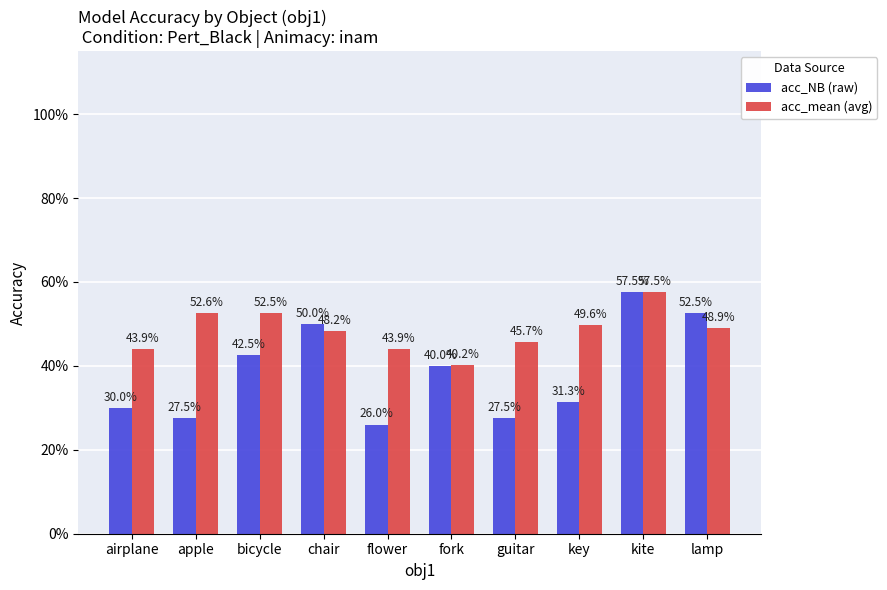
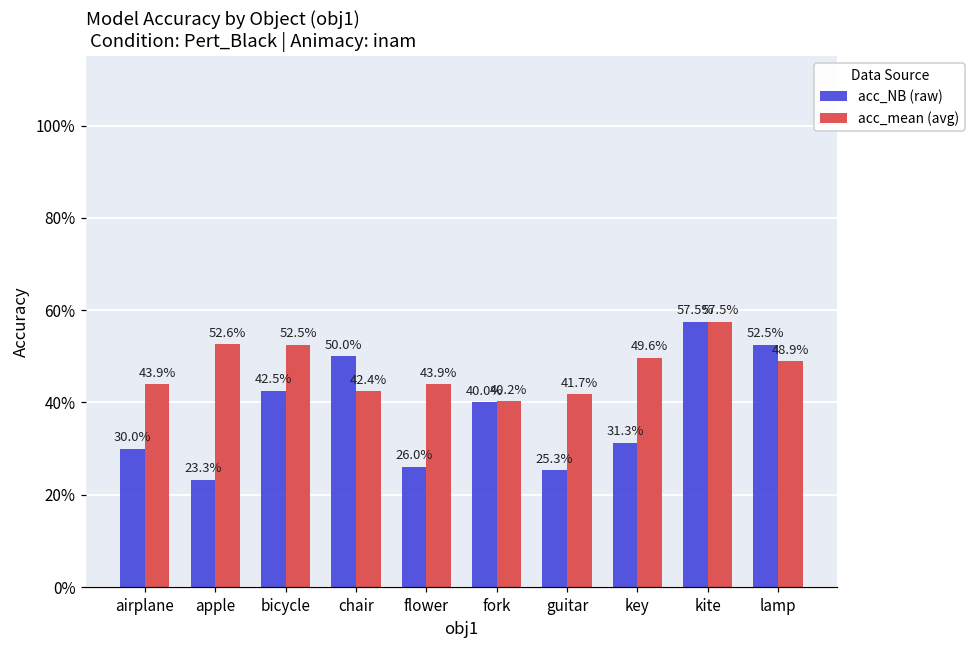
  {
    "acc_NB (raw)": {
      "airplane": "30.0%",
-     "apple": "27.5%",
+     "apple": "23.3%",
      "bicycle": "42.5%",
      "chair": "50.0%",
      "flower": "26.0%",
-     "guitar": "27.5%",
+     "guitar": "25.3%",
      "key": "31.3%",
      "lamp": "52.5%"
    },
    "acc_mean (avg)": {
      "airplane": "43.9%",
      "apple": "52.6%",
      "bicycle": "52.5%",
-     "chair": "48.2%",
+     "chair": "42.4%",
      "flower": "43.9%",
-     "guitar": "45.7%",
+     "guitar": "41.7%",
      "key": "49.6%",
      "lamp": "48.9%"
    }
  }
